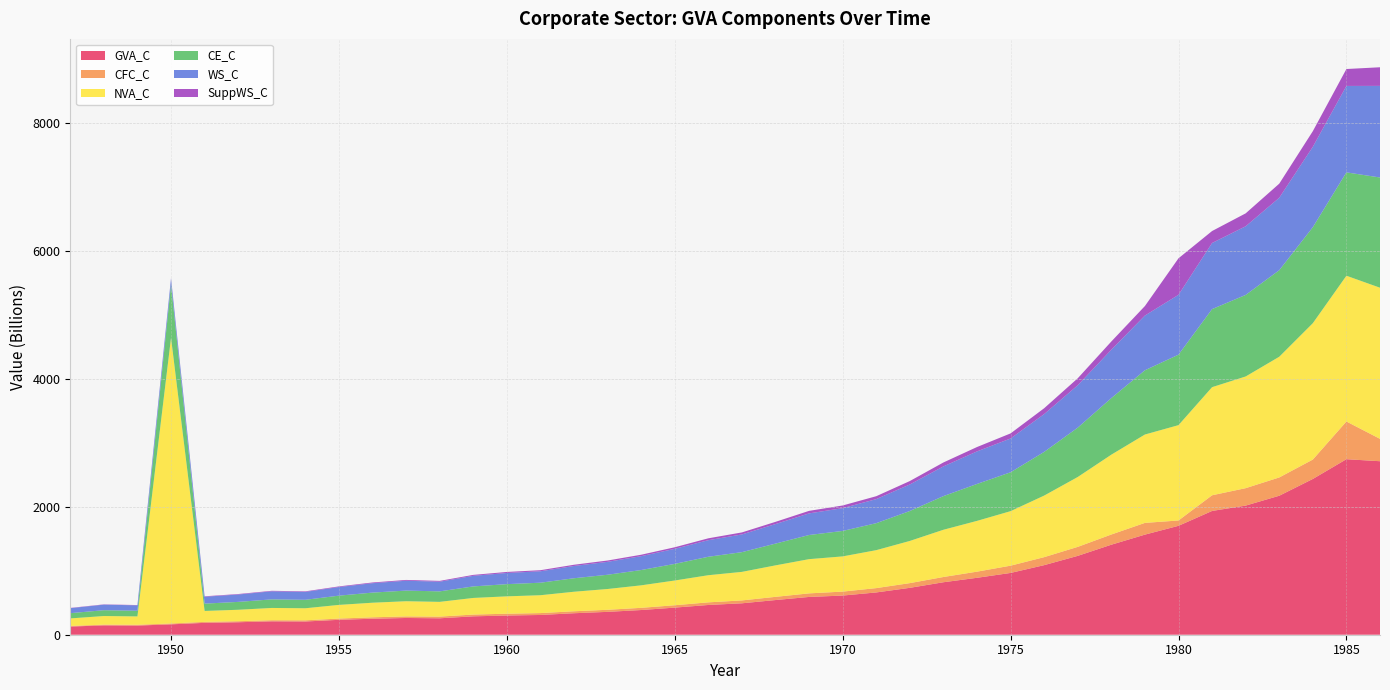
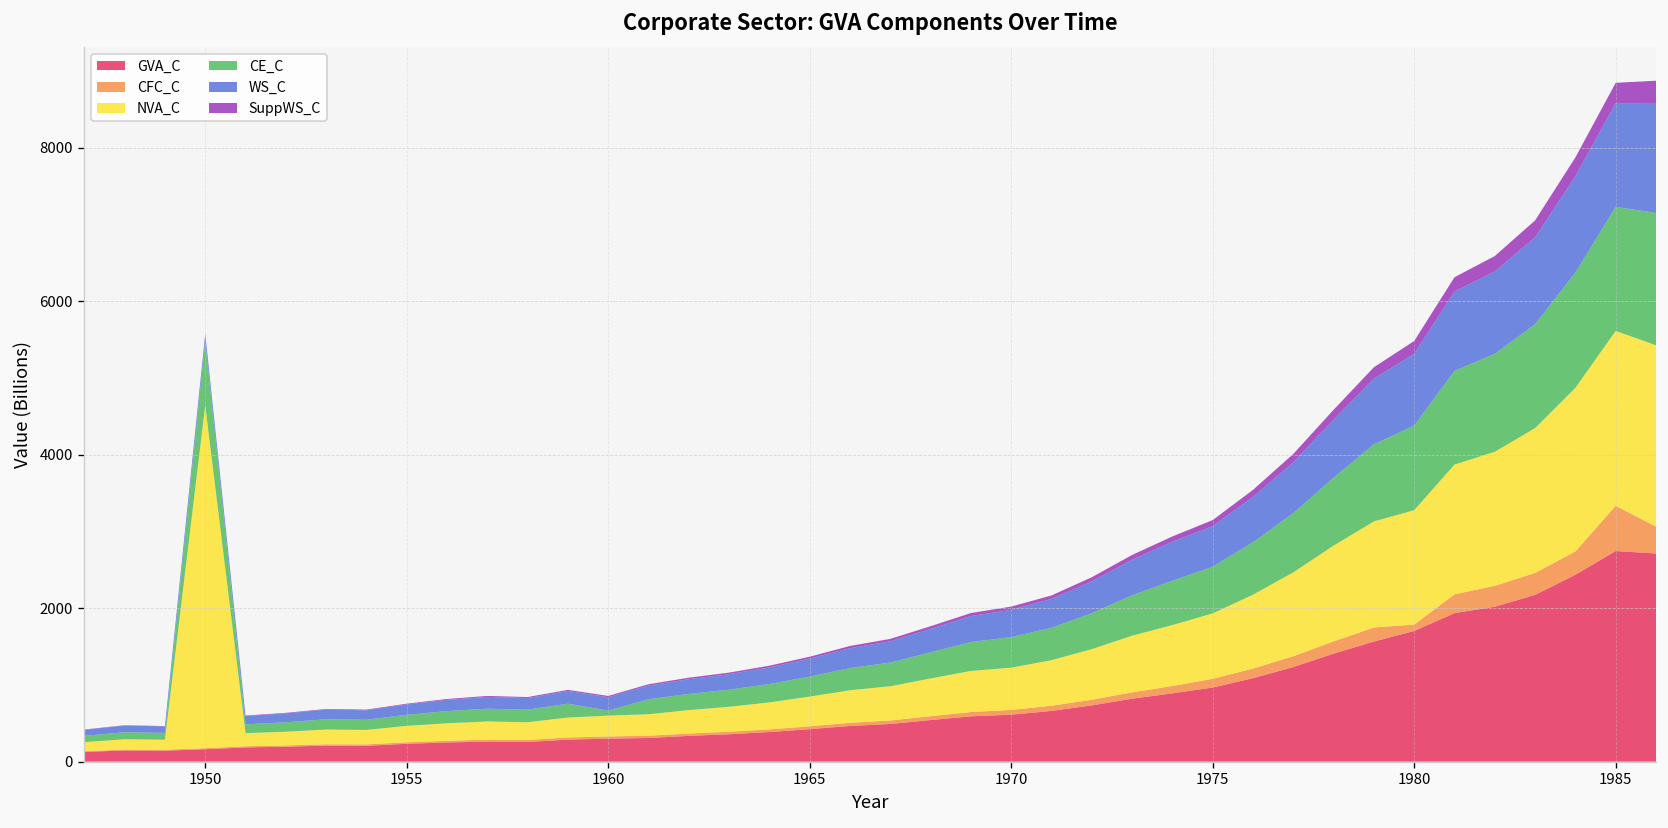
  {
    "GVA_C": {
      "1970": 600,
      "1975": 1000,
      "1980": 1700,
      "1985": 2700
    },
    "CFC_C": {
      "1970": 100,
      "1975": 100,
      "1980": 100,
      "1985": 600
    },
    "NVA_C": {
      "1950": 4500,
      "1955": 200,
      "1960": 300,
      "1965": 400,
      "1970": 600,
      "1975": 900,
      "1980": 1500,
      "1985": 2300
    },
    "CE_C": {
      "1950": 800,
      "1955": 100,
-     "1960": 200,
+     "1960": 100,
      "1965": 300,
      "1970": 400,
      "1975": 600,
      "1980": 1100,
      "1985": 1600
    },
    "WS_C": {
      "1970": 400,
      "1975": 500,
      "1980": 900,
      "1985": 1400
    },
    "SuppWS_C": {
      "1970": 0,
      "1975": 100,
-     "1980": 600,
+     "1980": 200,
      "1985": 300
    }
  }
